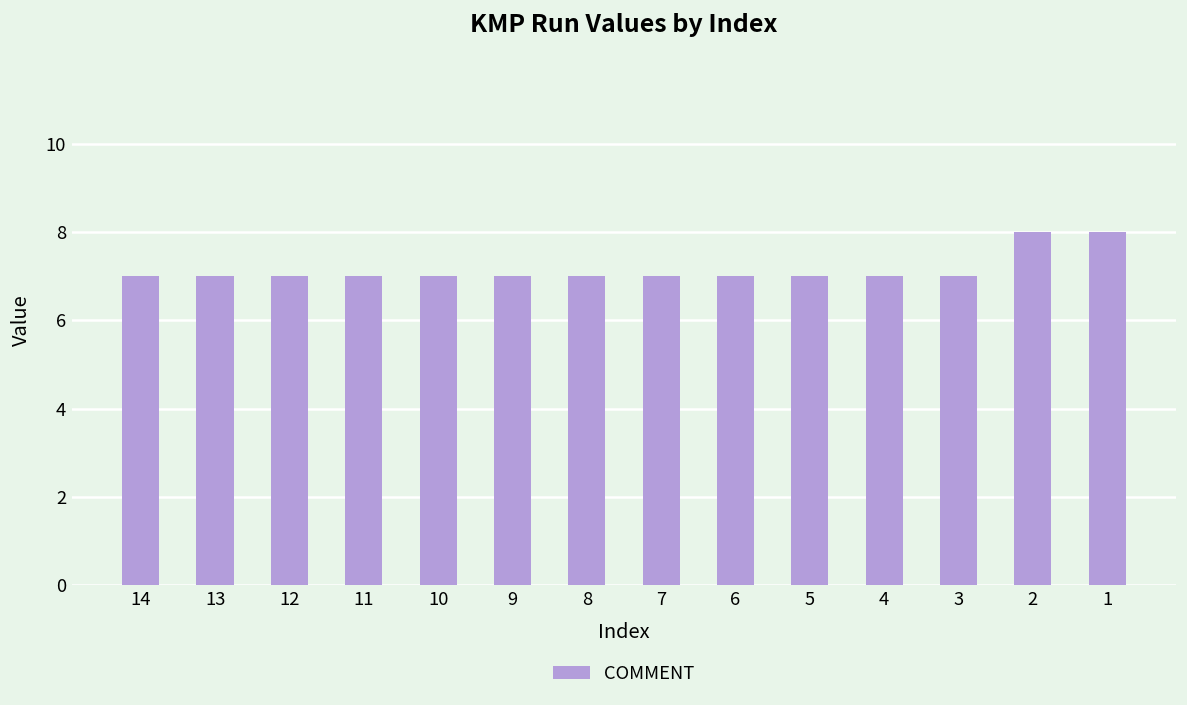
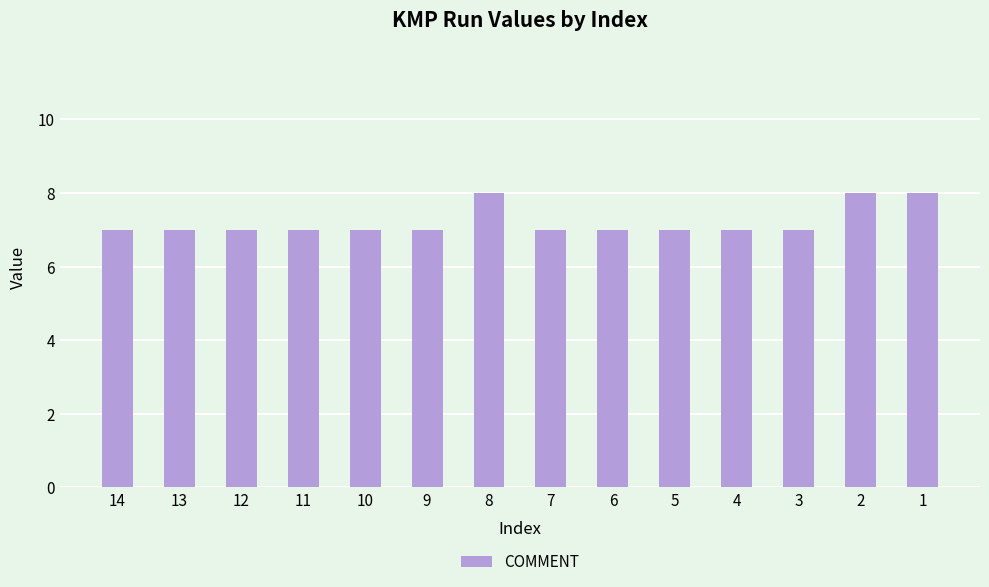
  {
    "14": 7,
    "13": 7,
    "12": 7,
    "11": 7,
    "10": 7,
    "9": 7,
-   "8": 7,
+   "8": 8,
    "7": 7,
    "6": 7,
    "5": 7,
    "4": 7,
    "3": 7,
    "2": 8,
    "1": 8
  }
